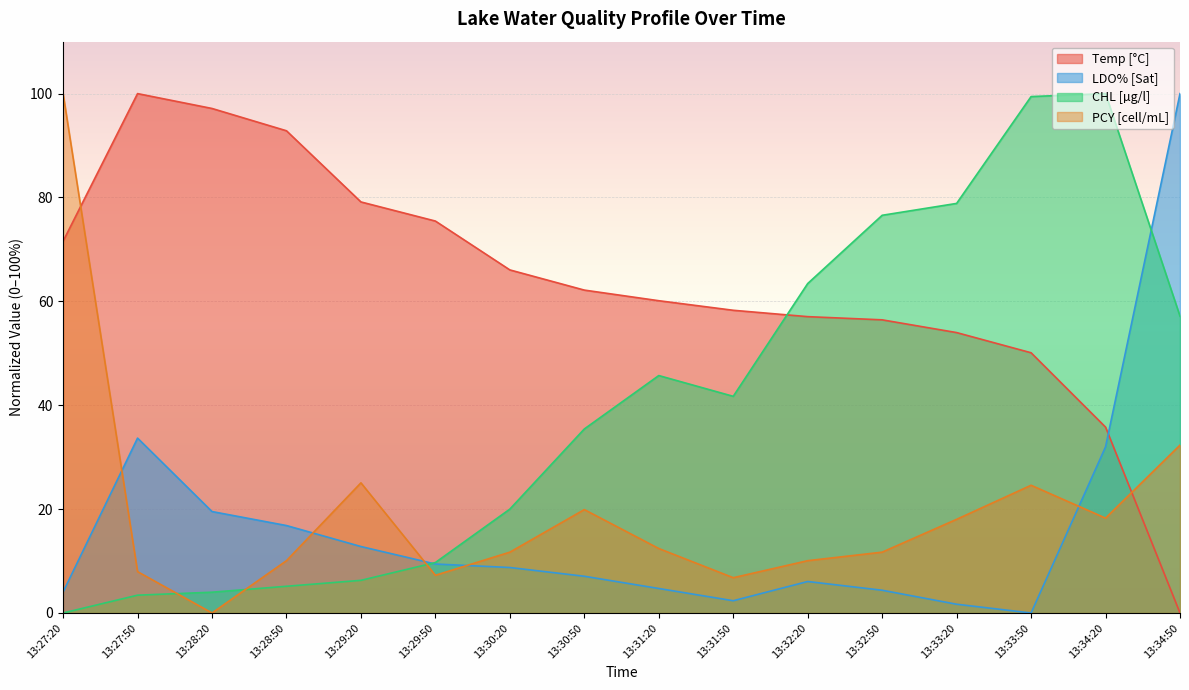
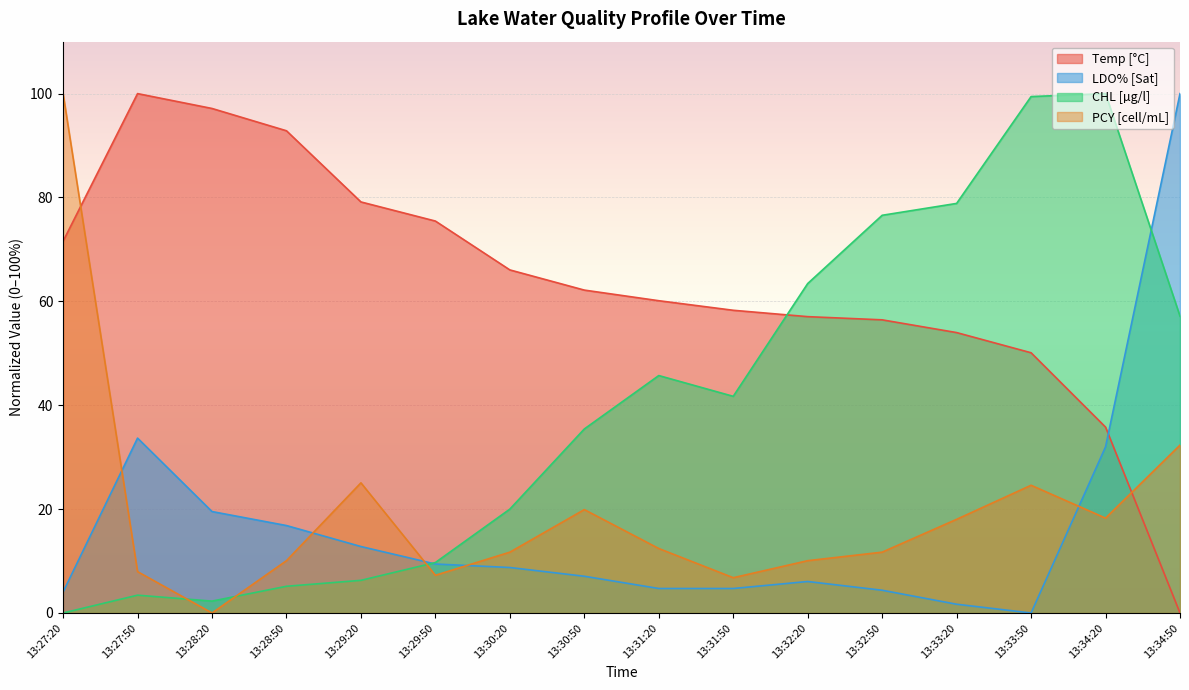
  {
    "LDO% [Sat]": {
      "13:27:20": 4,
      "13:27:50": 34,
      "13:28:20": 20,
      "13:28:50": 17,
      "13:29:20": 13,
      "13:30:20": 9,
      "13:30:50": 7,
      "13:31:20": 5,
-     "13:31:50": 2,
+     "13:31:50": 5,
      "13:32:20": 6,
      "13:32:50": 4,
      "13:33:20": 2,
      "13:33:50": 0,
      "13:34:20": 32,
      "13:34:50": 100
    },
    "CHL [µg/l]": {
      "13:27:20": 0,
      "13:27:50": 3,
-     "13:28:20": 4,
+     "13:28:20": 2,
      "13:28:50": 5,
      "13:29:20": 6,
      "13:30:20": 20,
      "13:30:50": 35,
      "13:31:20": 46,
      "13:31:50": 42,
      "13:32:20": 63,
      "13:32:50": 77,
      "13:33:20": 79,
      "13:33:50": 99,
      "13:34:50": 57
    }
  }
